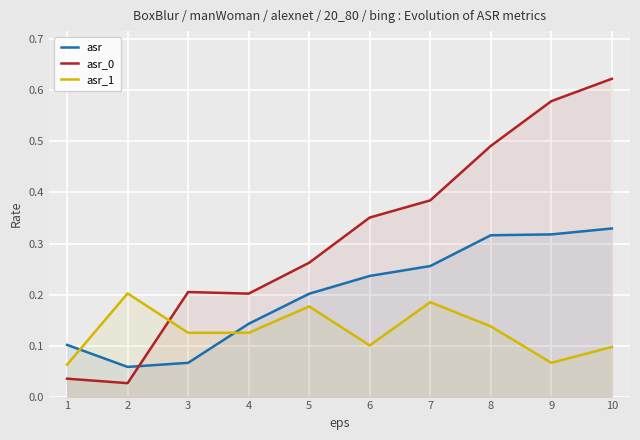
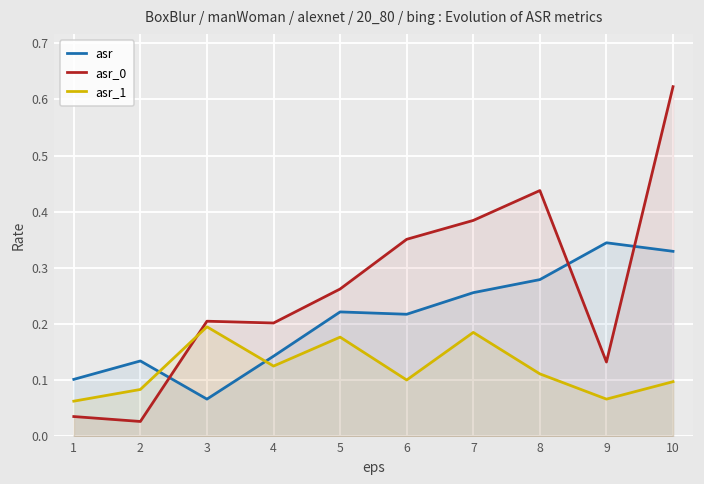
  {
    "asr": {
      "1": 0.10,
-     "2": 0.06,
+     "2": 0.13,
      "3": 0.07,
      "4": 0.14,
-     "5": 0.20,
-     "6": 0.24,
+     "5": 0.22,
+     "6": 0.22,
      "7": 0.26,
-     "8": 0.32,
-     "9": 0.32,
+     "8": 0.28,
+     "9": 0.34,
      "10": 0.33
    },
    "asr_0": {
      "1": 0.04,
      "2": 0.03,
      "3": 0.20,
      "4": 0.20,
      "5": 0.26,
      "6": 0.35,
      "7": 0.38,
-     "8": 0.49,
-     "9": 0.58,
+     "8": 0.44,
+     "9": 0.13,
      "10": 0.62
    },
    "asr_1": {
      "1": 0.06,
-     "2": 0.20,
-     "3": 0.13,
+     "2": 0.08,
+     "3": 0.20,
      "4": 0.13,
      "5": 0.18,
      "6": 0.10,
      "7": 0.19,
-     "8": 0.14,
+     "8": 0.11,
      "9": 0.07,
      "10": 0.10
    }
  }
